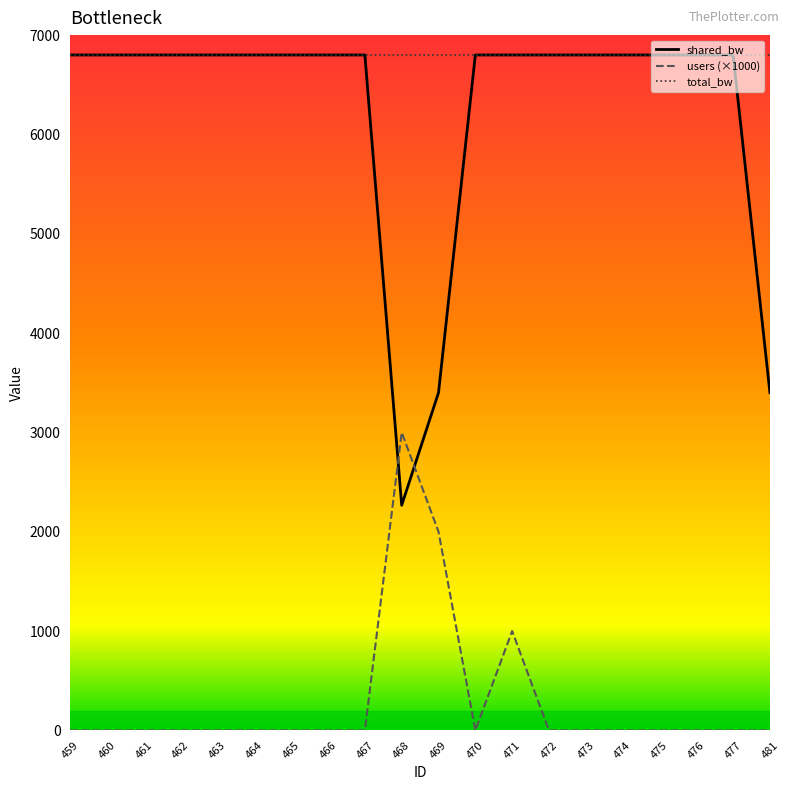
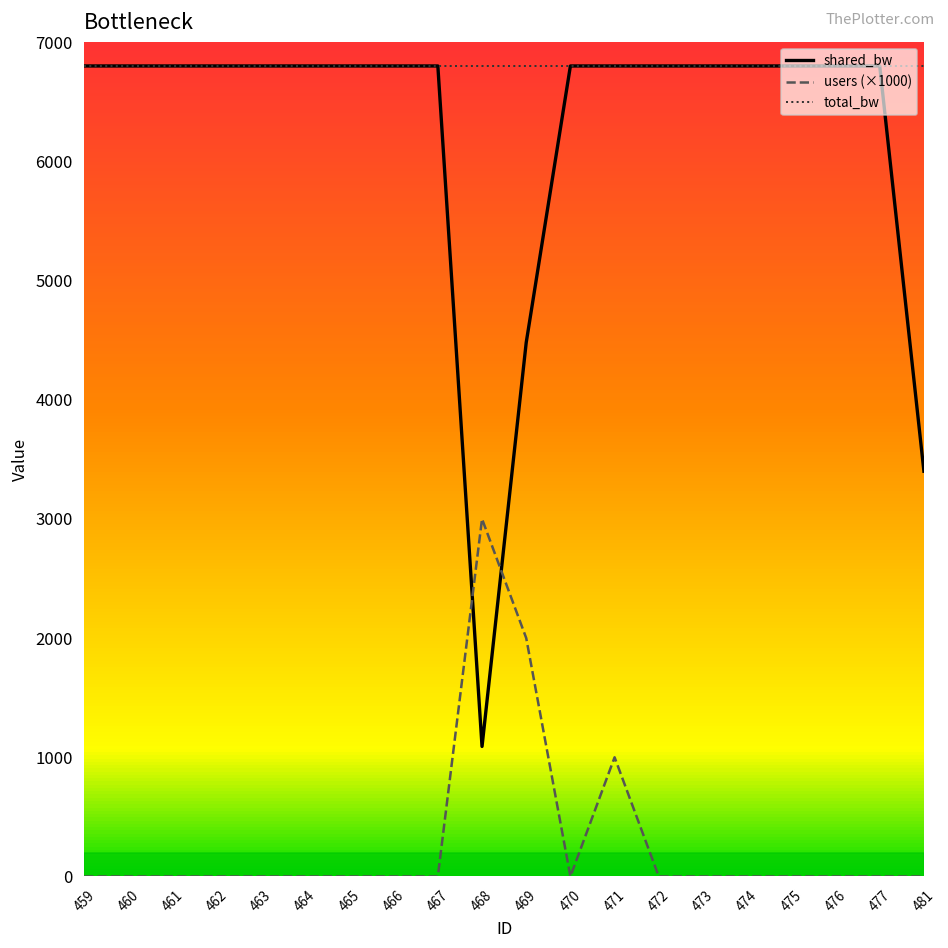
  {
    "shared_bw": {
-     "468": 2300,
-     "469": 3400,
+     "468": 1100,
+     "469": 4500,
      "481": 3400
    }
  }
